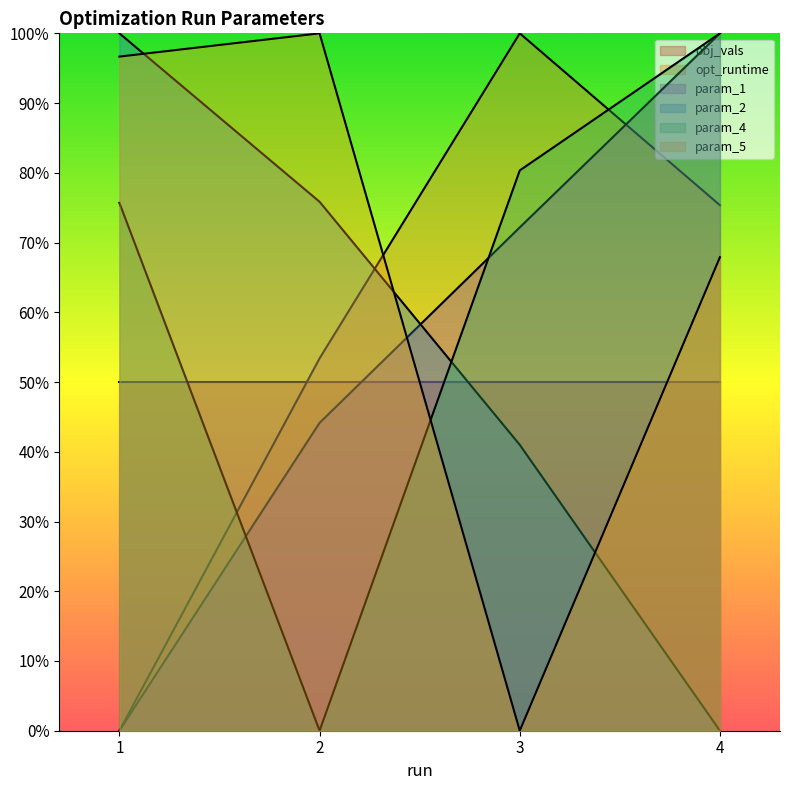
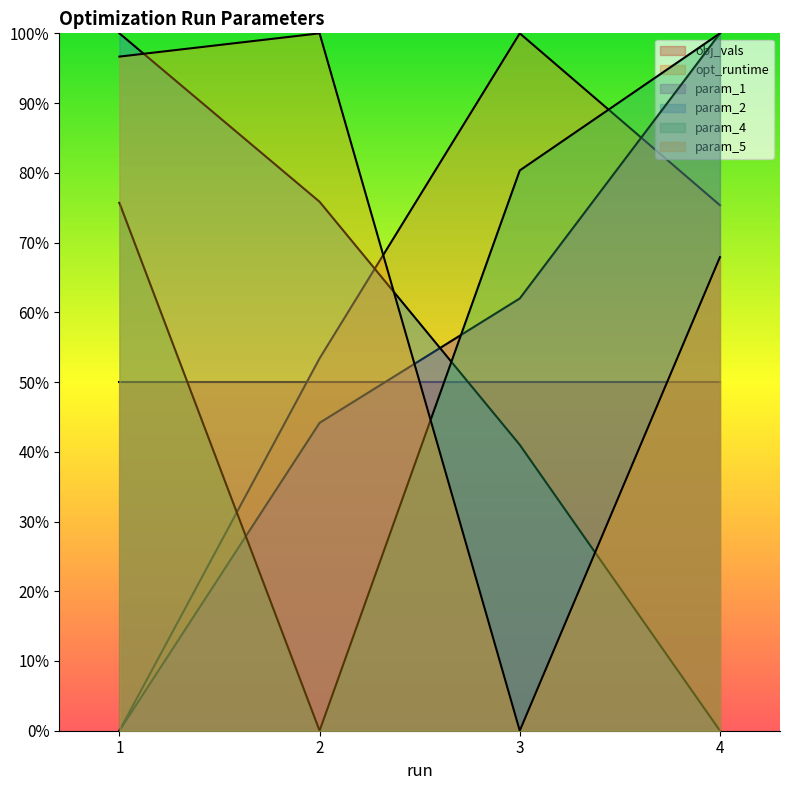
  {
    "param_1": {
      "2": "44%",
-     "3": "72%"
+     "3": "62%"
    }
  }
